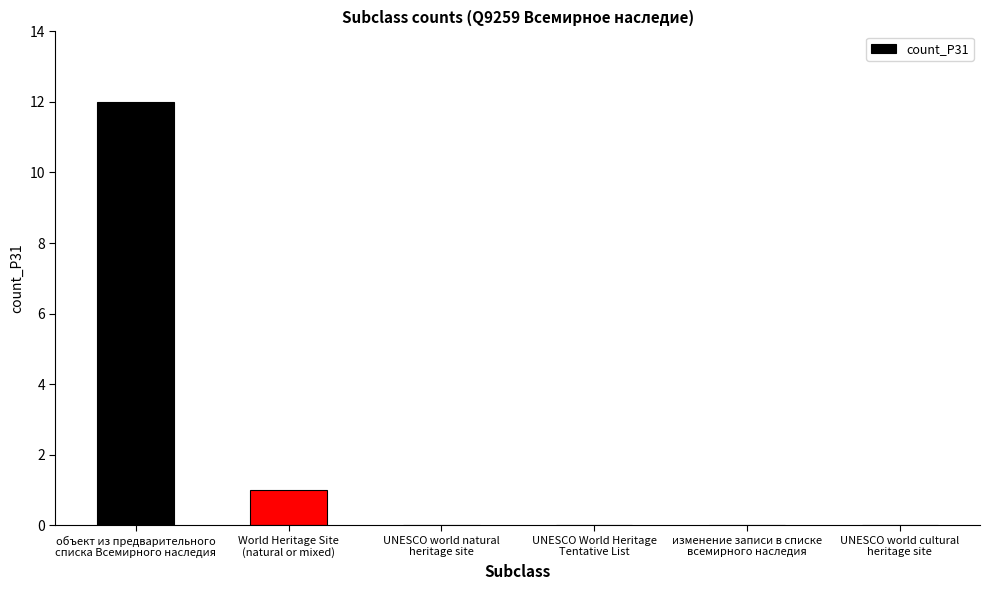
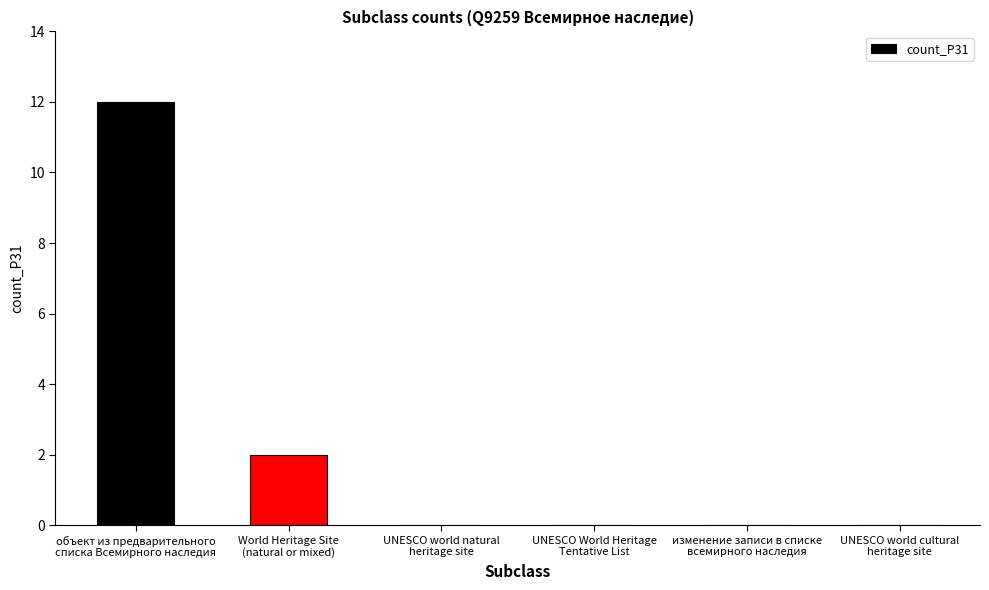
  {
    "объект из предварительного списка Всемирного наследия": 12,
-   "World Heritage Site (natural or mixed)": 1,
+   "World Heritage Site (natural or mixed)": 2,
    "UNESCO world natural heritage site": 0,
    "UNESCO World Heritage Tentative List": 0,
    "изменение записи в списке всемирного наследия": 0,
    "UNESCO world cultural heritage site": 0
  }
